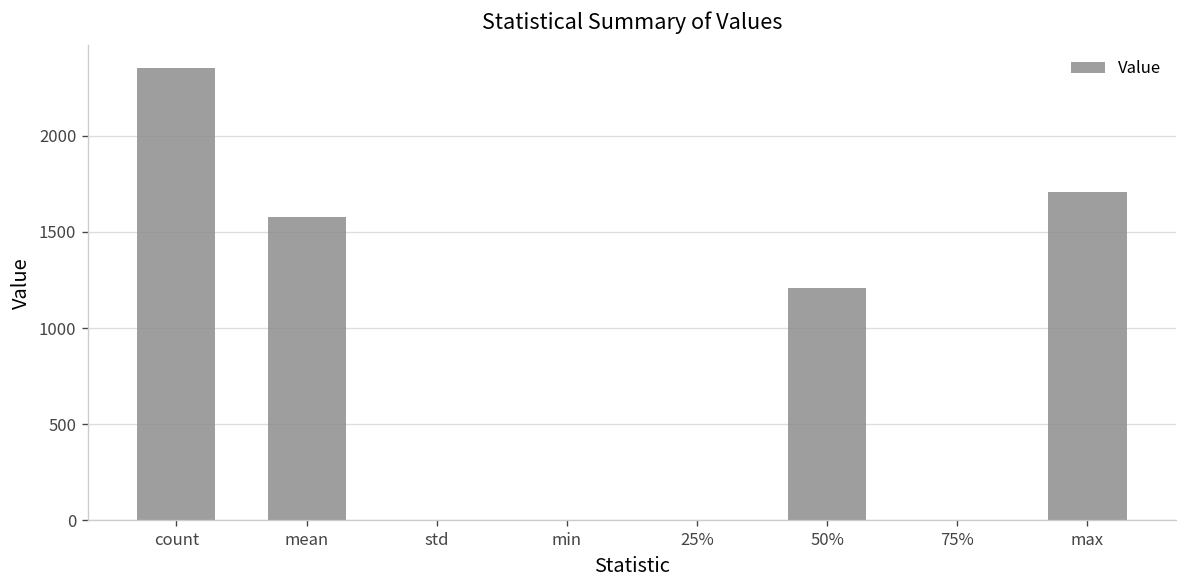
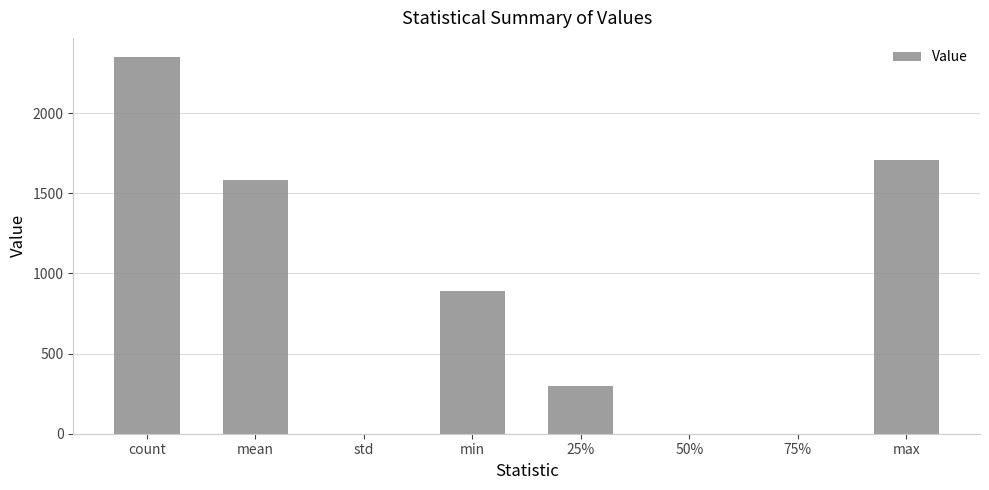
  {
    "count": 2350,
    "mean": 1580,
-   "min": 0,
-   "25%": 0,
-   "50%": 1210,
+   "min": 890,
+   "25%": 300,
+   "50%": 0,
    "max": 1710
  }
